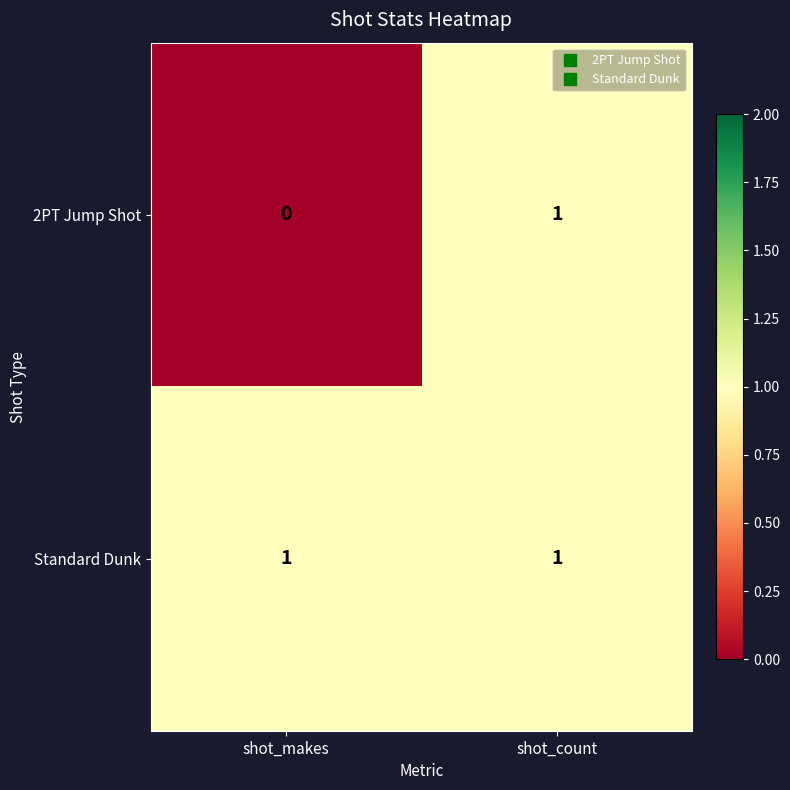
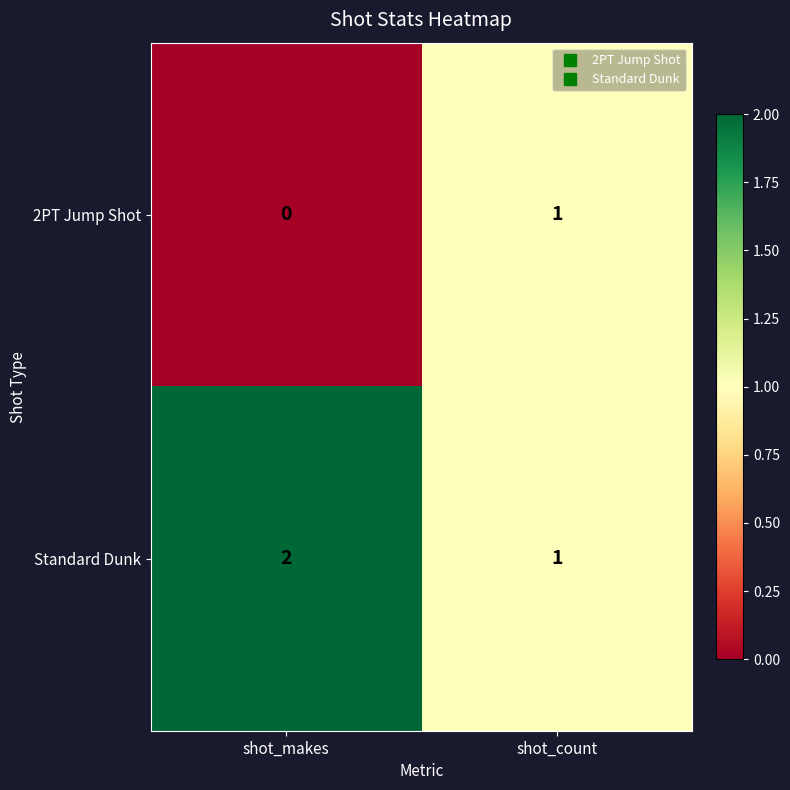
  {
    "2PT Jump Shot": {
      "shot_makes": 0,
      "shot_count": 1
    },
    "Standard Dunk": {
-     "shot_makes": 1,
+     "shot_makes": 2,
      "shot_count": 1
    }
  }
